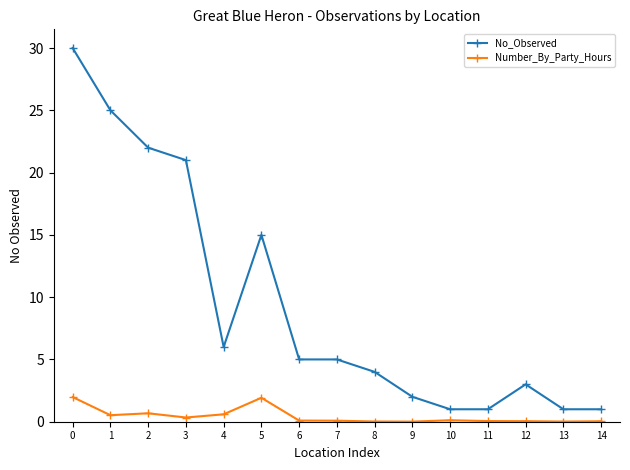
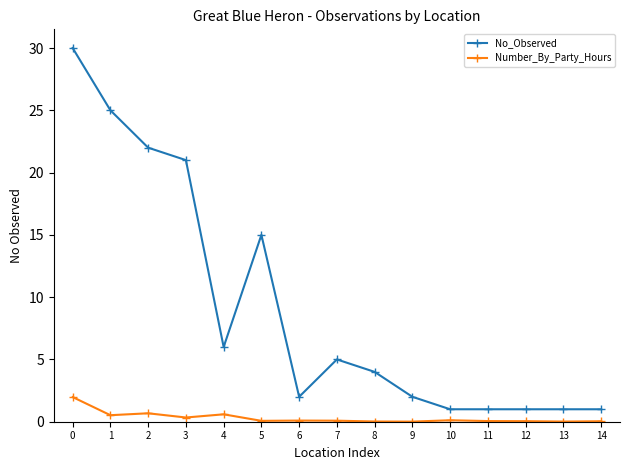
  {
    "No_Observed": {
      "0": 30,
      "1": 25,
      "2": 22,
      "3": 21,
      "4": 6,
      "5": 15,
-     "6": 5,
+     "6": 2,
      "7": 5,
      "8": 4,
      "9": 2,
      "10": 1,
      "11": 1,
-     "12": 3,
+     "12": 1,
      "13": 1,
      "14": 1
    },
    "Number_By_Party_Hours": {
      "0": 2.0,
      "1": 0.5,
      "2": 0.7,
      "3": 0.3,
      "4": 0.6,
-     "5": 1.9,
+     "5": 0.1,
      "6": 0.1,
      "7": 0.1,
      "8": 0.0,
      "9": 0.0,
      "10": 0.1,
      "11": 0.1,
      "12": 0.0,
      "13": 0.0,
      "14": 0.0
    }
  }
